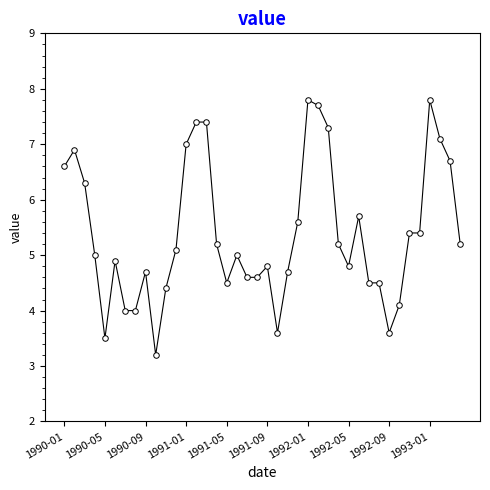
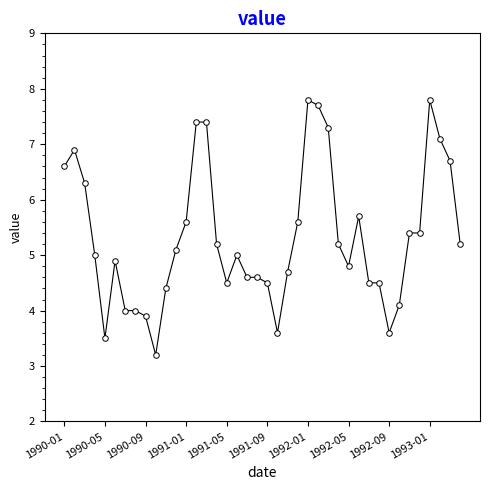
  {
    "1990-01": 6.6,
    "1990-05": 3.5,
-   "1990-09": 4.7,
-   "1991-01": 7.0,
+   "1990-09": 3.9,
+   "1991-01": 5.6,
    "1991-05": 4.5,
-   "1991-09": 4.8,
+   "1991-09": 4.5,
    "1992-01": 7.8,
    "1992-05": 4.8,
    "1992-09": 3.6,
    "1993-01": 7.8
  }
